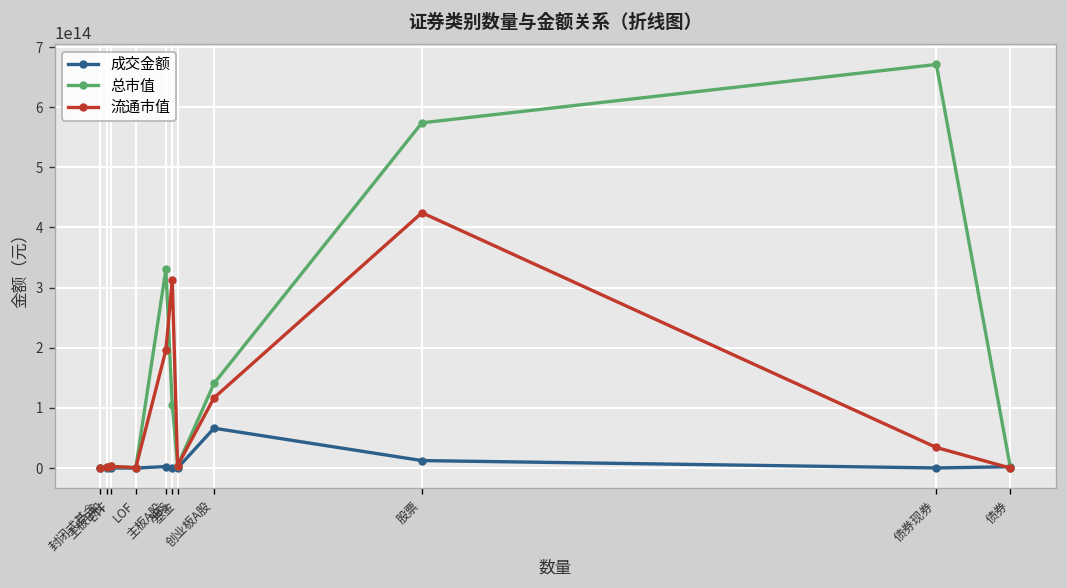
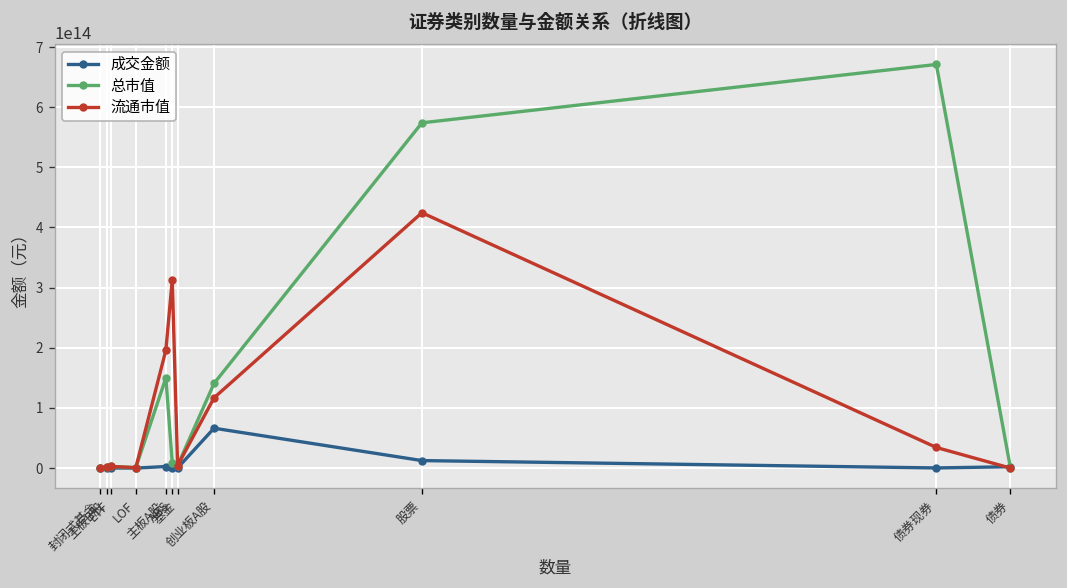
  {
    "成交金额": {
      "主板A股": 0,
      "ABS": 0,
      "创业板A股": 70000000000000,
      "股票": 10000000000000,
      "债券现券": 0
    },
    "总市值": {
-     "主板A股": 330000000000000,
-     "ABS": 110000000000000,
+     "主板A股": 150000000000000,
+     "ABS": 10000000000000,
      "创业板A股": 140000000000000,
      "股票": 570000000000000,
      "债券现券": 670000000000000
    },
    "流通市值": {
      "主板A股": 200000000000000,
      "ABS": 310000000000000,
      "创业板A股": 120000000000000,
      "股票": 420000000000000,
      "债券现券": 30000000000000
    }
  }
